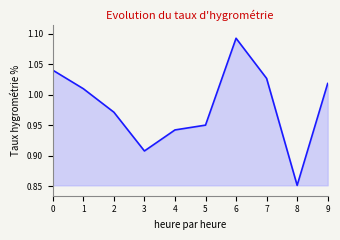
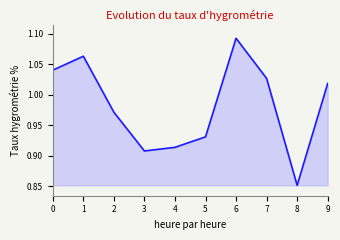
  {
    "0": 1.04,
-   "1": 1.01,
+   "1": 1.06,
    "2": 0.97,
    "3": 0.91,
-   "4": 0.94,
-   "5": 0.95,
+   "4": 0.91,
+   "5": 0.93,
    "6": 1.09,
    "7": 1.03,
    "8": 0.85,
    "9": 1.02
  }
